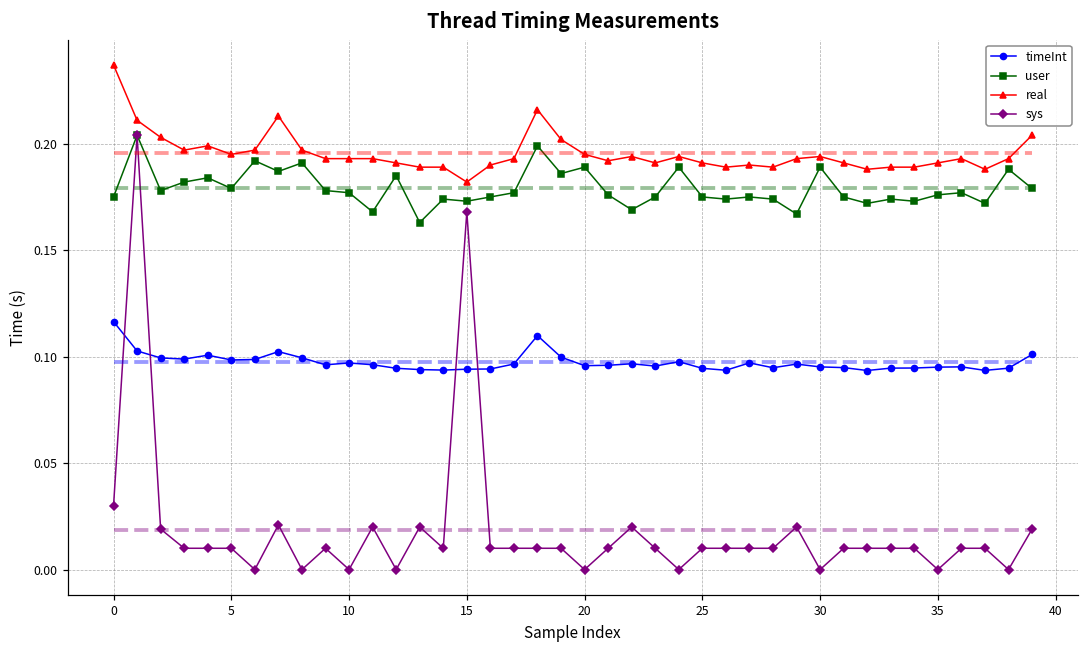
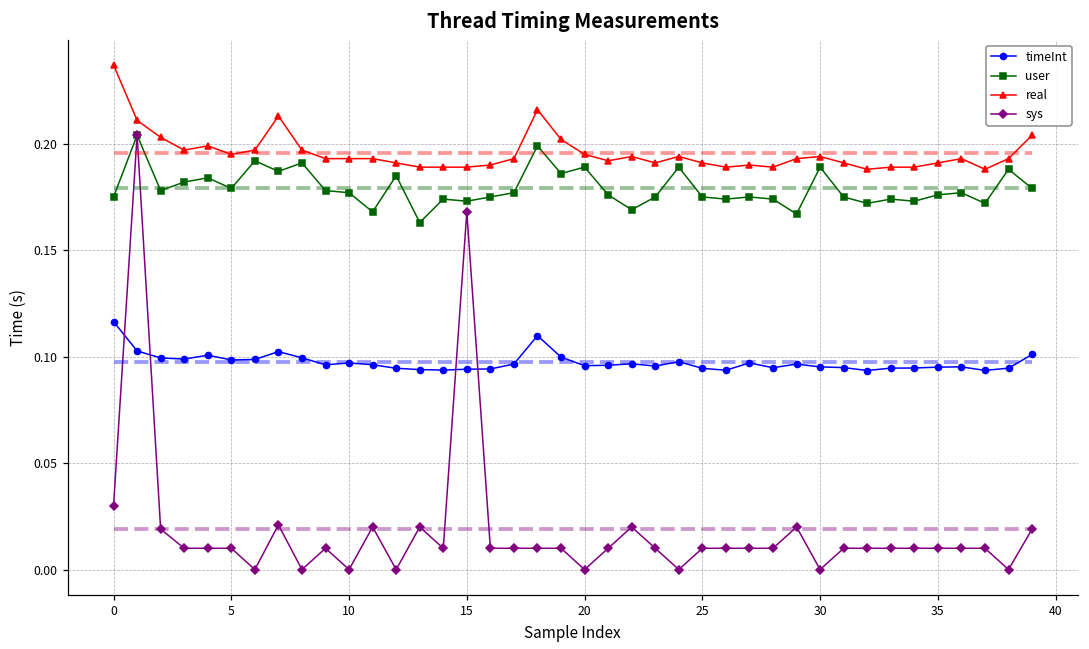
  {
    "timeInt": {
      "0": 0.116,
      "5": 0.098,
      "10": 0.097,
      "15": 0.094,
      "20": 0.096,
      "25": 0.095,
      "30": 0.095,
      "35": 0.095
    },
    "user": {
      "0": 0.175,
      "5": 0.179,
      "10": 0.177,
      "15": 0.173,
      "20": 0.189,
      "25": 0.175,
      "30": 0.189,
      "35": 0.176
    },
    "real": {
      "0": 0.237,
      "5": 0.195,
      "10": 0.193,
-     "15": 0.182,
+     "15": 0.189,
      "20": 0.195,
      "25": 0.191,
      "30": 0.194,
      "35": 0.191
    },
    "sys": {
      "0": 0.03,
      "5": 0.01,
      "10": 0.00,
      "15": 0.168,
      "20": 0.00,
      "25": 0.01,
      "30": 0.00,
-     "35": 0.00
+     "35": 0.01
    }
  }
